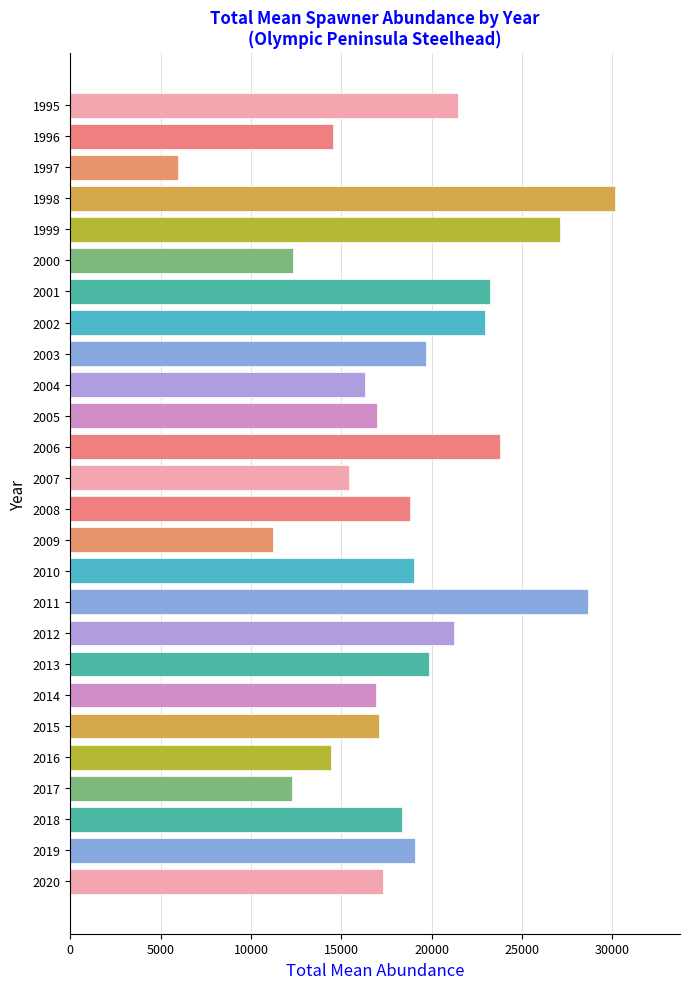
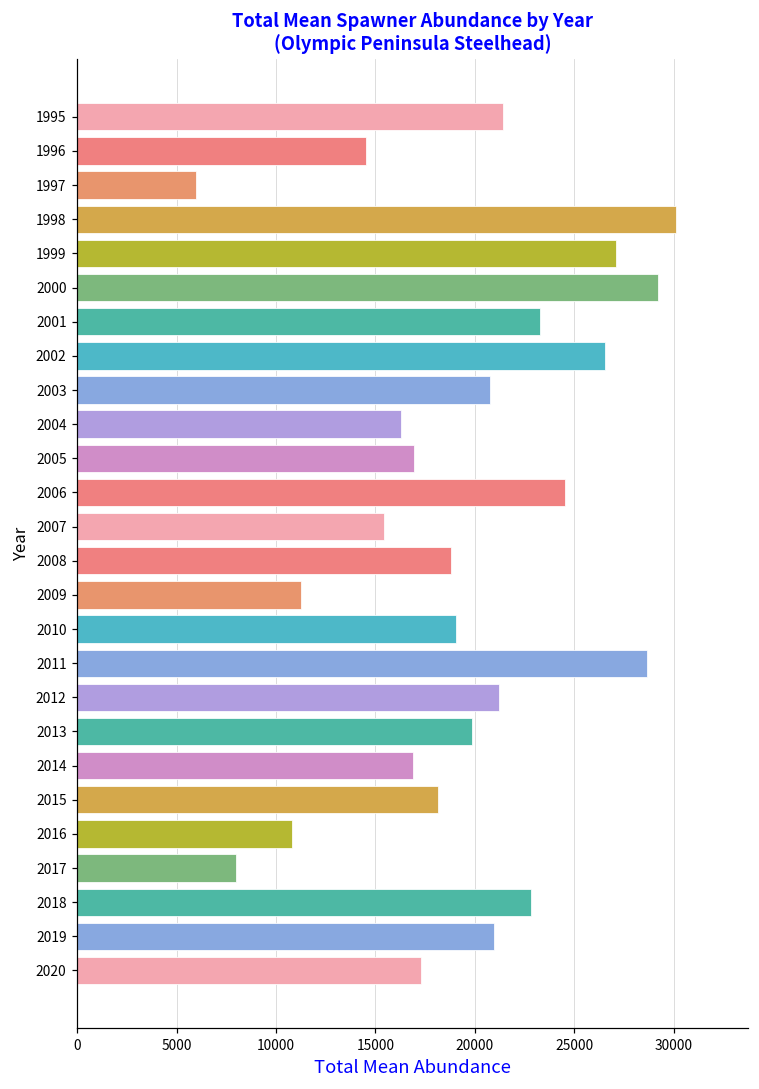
  {
    "1995": 21400,
    "1996": 14500,
    "1997": 6000,
    "1998": 30100,
    "1999": 27100,
-   "2000": 12300,
+   "2000": 29200,
    "2001": 23300,
-   "2002": 22900,
-   "2003": 19700,
+   "2002": 26500,
+   "2003": 20800,
    "2004": 16300,
    "2005": 16900,
-   "2006": 23800,
+   "2006": 24500,
    "2007": 15400,
    "2008": 18800,
    "2009": 11200,
    "2010": 19000,
    "2011": 28700,
    "2012": 21200,
    "2013": 19800,
    "2014": 16900,
-   "2015": 17100,
-   "2016": 14400,
-   "2017": 12300,
-   "2018": 18400,
-   "2019": 19100,
+   "2015": 18100,
+   "2016": 10800,
+   "2017": 8000,
+   "2018": 22800,
+   "2019": 21000,
    "2020": 17300
  }
